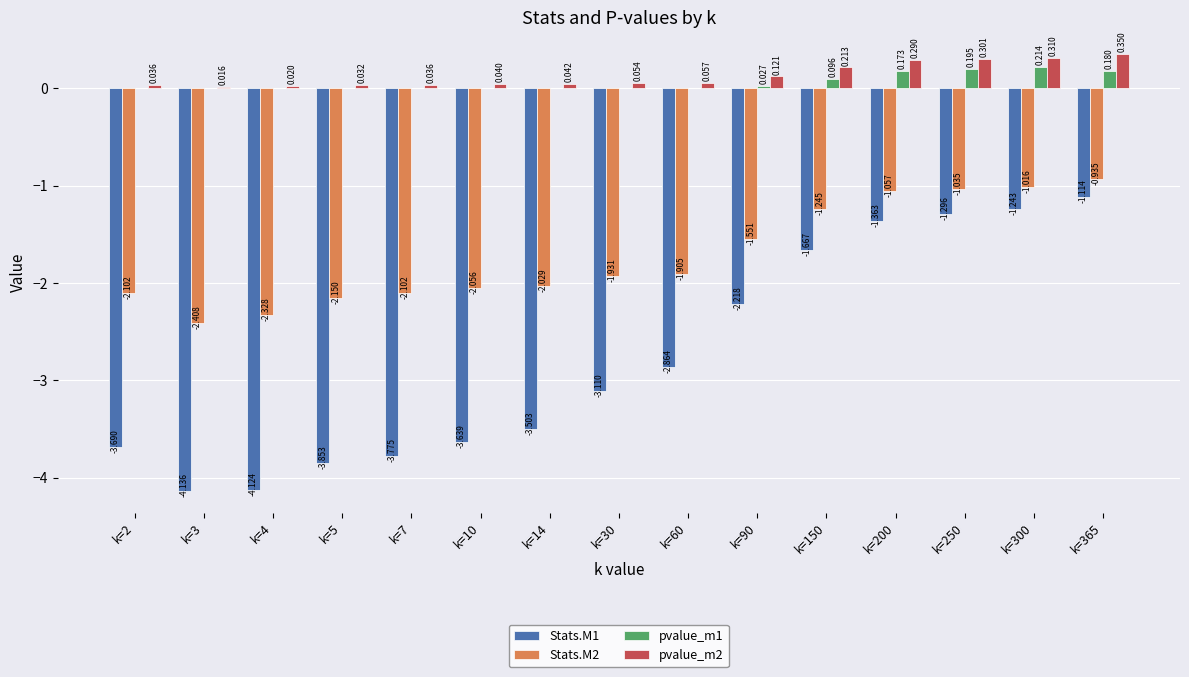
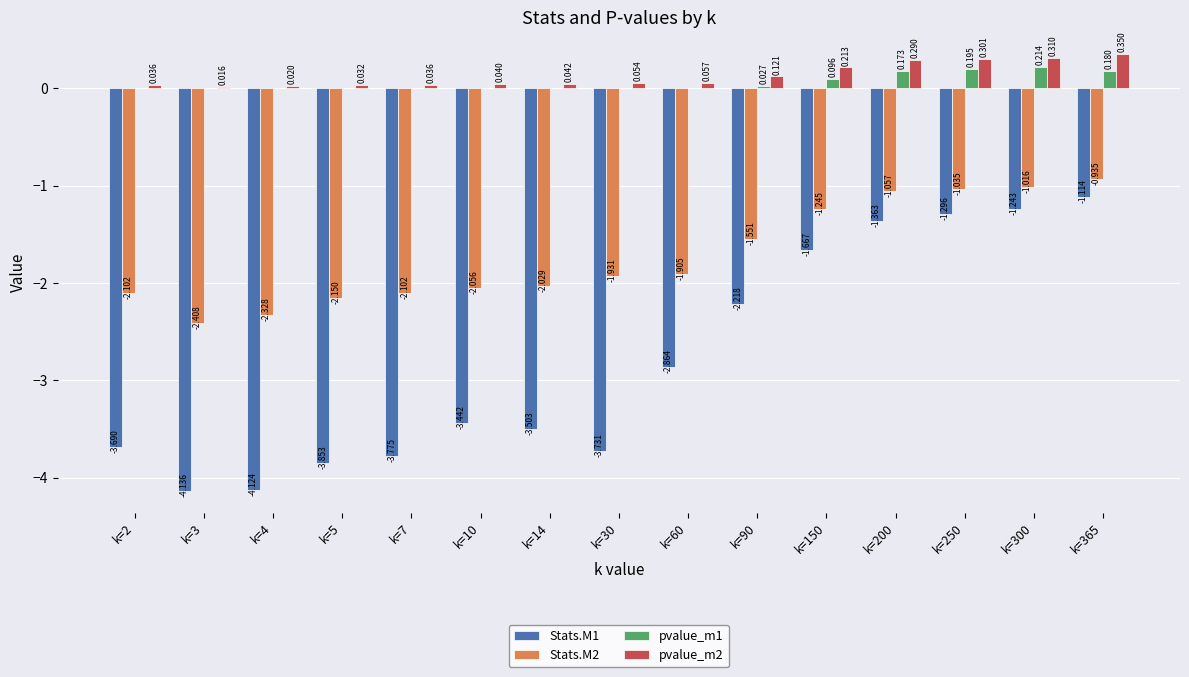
  {
    "Stats.M1": {
      "k=2": -3.690,
      "k=3": -4.136,
      "k=4": -4.124,
      "k=5": -3.853,
      "k=7": -3.775,
-     "k=10": -3.639,
+     "k=10": -3.442,
      "k=14": -3.503,
-     "k=30": -3.110,
+     "k=30": -3.731,
      "k=60": -2.864,
      "k=90": -2.218,
      "k=150": -1.667,
      "k=200": -1.363,
      "k=250": -1.296,
      "k=300": -1.243,
      "k=365": -1.114
    },
    "pvalue_m1": {
      "k=90": 0.027,
      "k=150": 0.096,
      "k=200": 0.173,
      "k=250": 0.195,
      "k=300": 0.214,
      "k=365": 0.180
    }
  }
